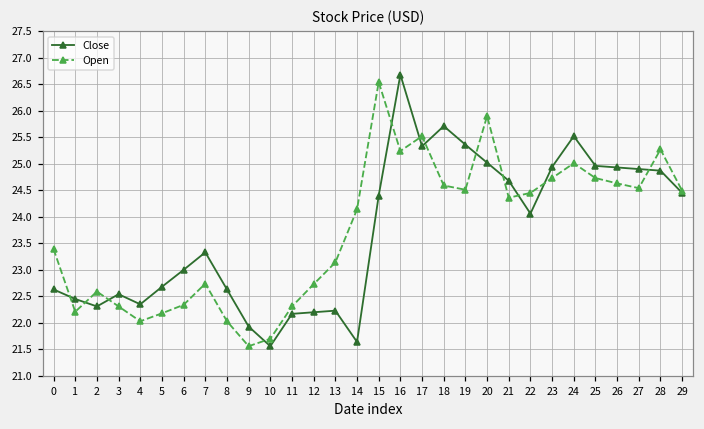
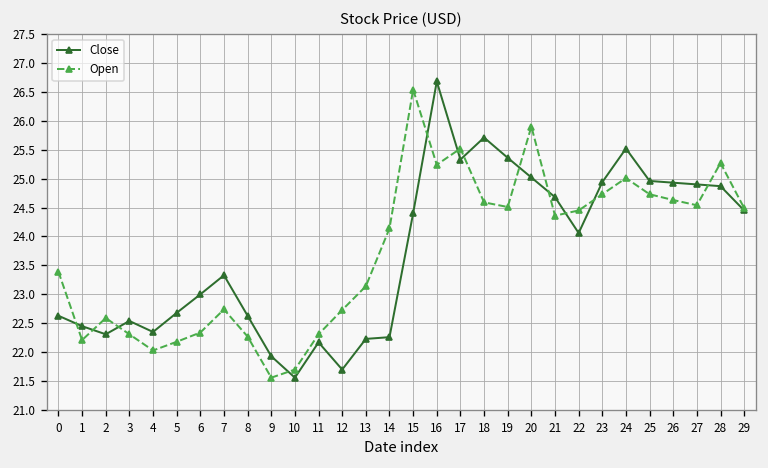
  {
    "Close": {
      "0": 22.6,
      "1": 22.5,
      "2": 22.3,
      "3": 22.5,
      "4": 22.4,
      "5": 22.7,
      "6": 23.0,
      "7": 23.3,
      "8": 22.6,
      "9": 21.9,
      "10": 21.6,
      "11": 22.2,
-     "12": 22.2,
+     "12": 21.7,
      "13": 22.2,
-     "14": 21.6,
+     "14": 22.3,
      "15": 24.4,
      "16": 26.7,
      "17": 25.3,
      "18": 25.7,
      "19": 25.4,
      "20": 25.0,
      "21": 24.7,
      "22": 24.1,
      "23": 24.9,
      "24": 25.5,
      "25": 25.0,
      "26": 24.9,
      "27": 24.9,
      "28": 24.9
    },
    "Open": {
      "0": 23.4,
      "1": 22.2,
      "2": 22.6,
      "3": 22.3,
      "4": 22.0,
      "5": 22.2,
      "6": 22.3,
      "7": 22.7,
-     "8": 22.0,
+     "8": 22.3,
      "9": 21.6,
      "10": 21.7,
      "11": 22.3,
      "12": 22.7,
      "13": 23.1,
      "14": 24.1,
      "15": 26.5,
      "16": 25.2,
      "17": 25.5,
      "18": 24.6,
      "19": 24.5,
      "20": 25.9,
      "21": 24.4,
      "22": 24.5,
      "23": 24.7,
      "24": 25.0,
      "25": 24.7,
      "26": 24.6,
      "27": 24.5,
      "28": 25.3
    }
  }
